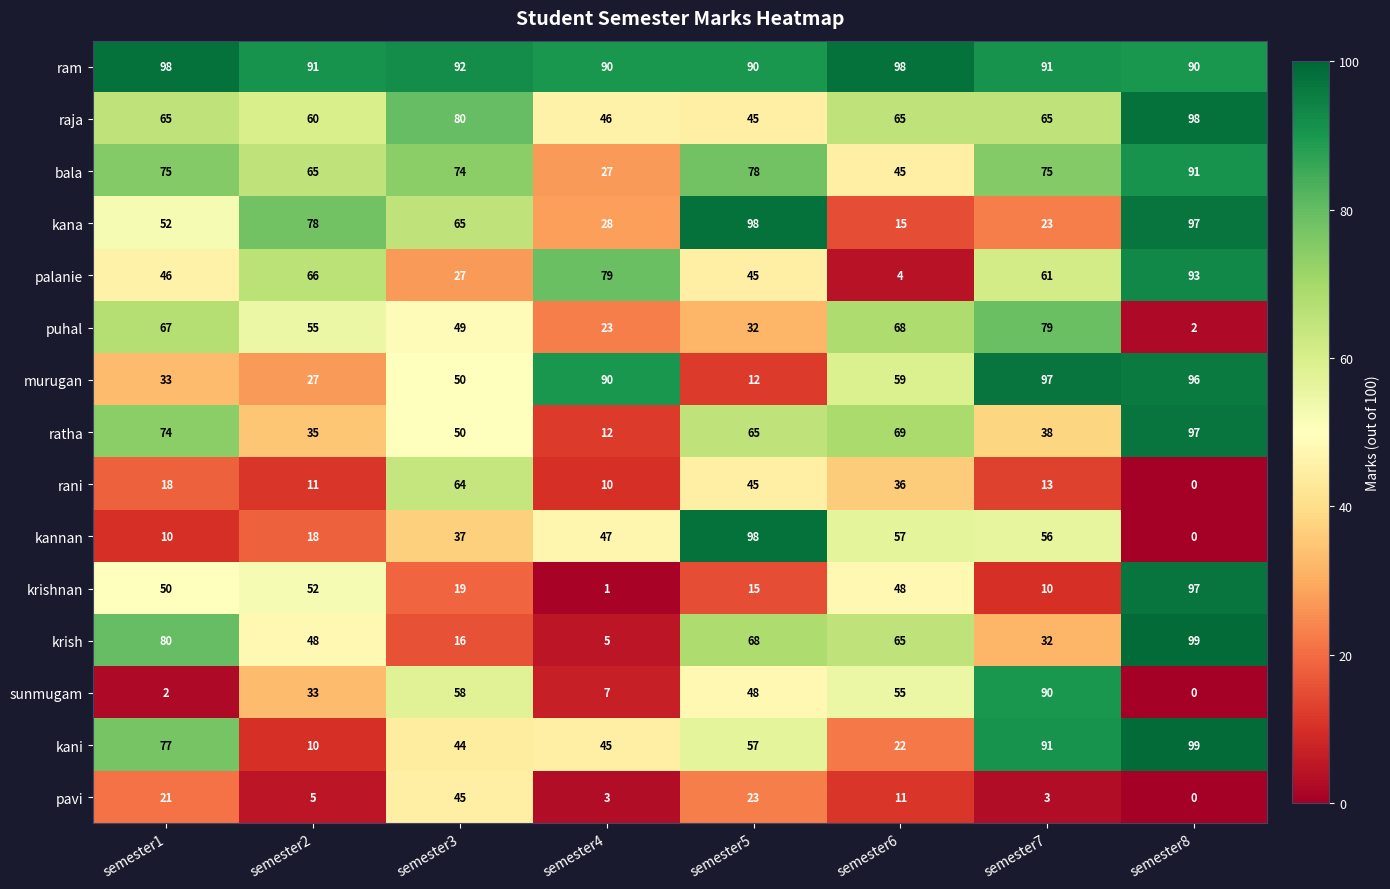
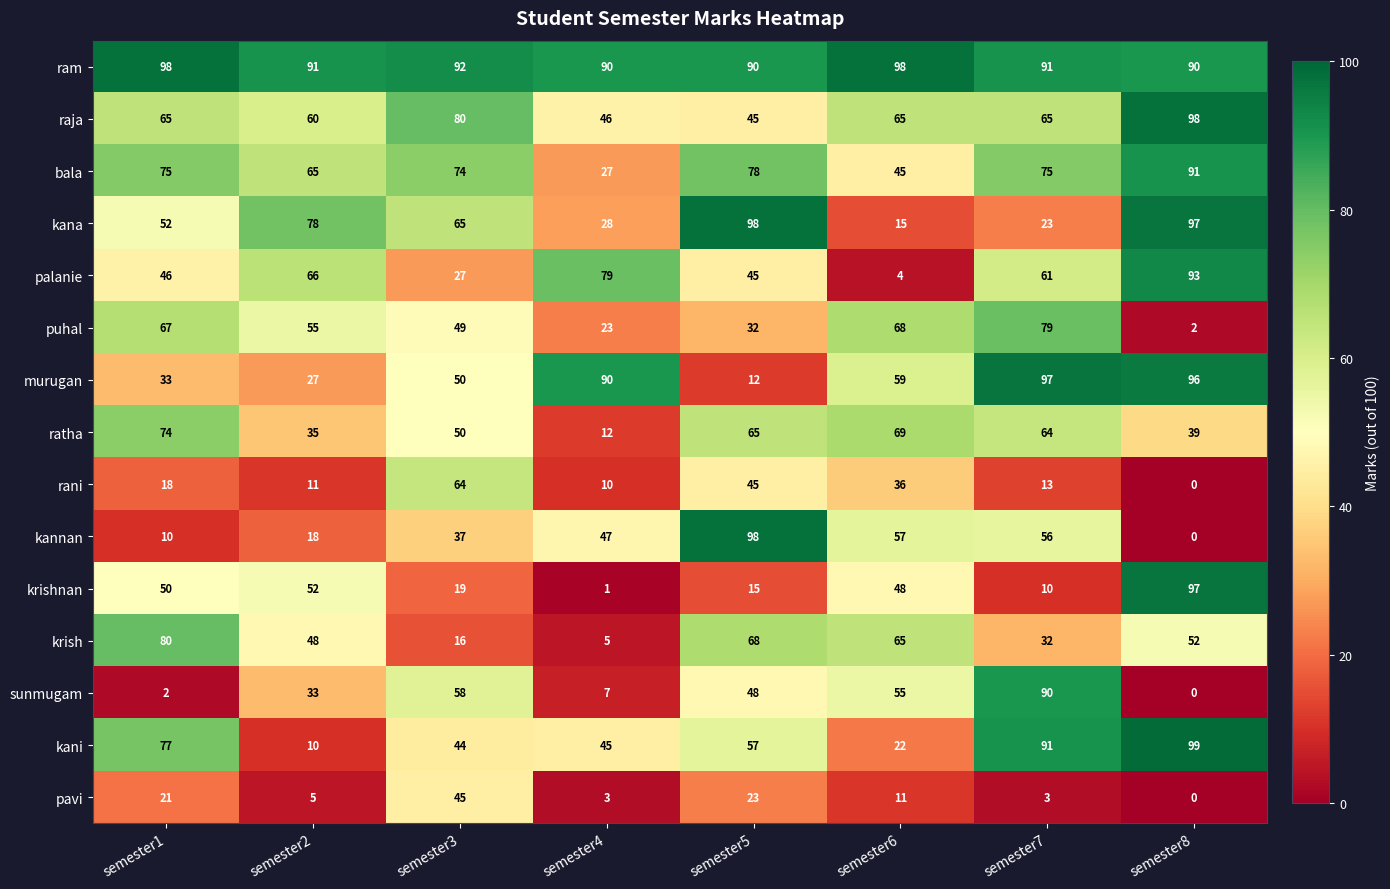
  {
    "ram": {
      "semester1": 98,
      "semester2": 91,
      "semester3": 92,
      "semester4": 90,
      "semester5": 90,
      "semester6": 98,
      "semester7": 91,
      "semester8": 90
    },
    "raja": {
      "semester1": 65,
      "semester2": 60,
      "semester3": 80,
      "semester4": 46,
      "semester5": 45,
      "semester6": 65,
      "semester7": 65,
      "semester8": 98
    },
    "bala": {
      "semester1": 75,
      "semester2": 65,
      "semester3": 74,
      "semester4": 27,
      "semester5": 78,
      "semester6": 45,
      "semester7": 75,
      "semester8": 91
    },
    "kana": {
      "semester1": 52,
      "semester2": 78,
      "semester3": 65,
      "semester4": 28,
      "semester5": 98,
      "semester6": 15,
      "semester7": 23,
      "semester8": 97
    },
    "palanie": {
      "semester1": 46,
      "semester2": 66,
      "semester3": 27,
      "semester4": 79,
      "semester5": 45,
      "semester6": 4,
      "semester7": 61,
      "semester8": 93
    },
    "puhal": {
      "semester1": 67,
      "semester2": 55,
      "semester3": 49,
      "semester4": 23,
      "semester5": 32,
      "semester6": 68,
      "semester7": 79,
      "semester8": 2
    },
    "murugan": {
      "semester1": 33,
      "semester2": 27,
      "semester3": 50,
      "semester4": 90,
      "semester5": 12,
      "semester6": 59,
      "semester7": 97,
      "semester8": 96
    },
    "ratha": {
      "semester1": 74,
      "semester2": 35,
      "semester3": 50,
      "semester4": 12,
      "semester5": 65,
      "semester6": 69,
-     "semester7": 38,
-     "semester8": 97
+     "semester7": 64,
+     "semester8": 39
    },
    "rani": {
      "semester1": 18,
      "semester2": 11,
      "semester3": 64,
      "semester4": 10,
      "semester5": 45,
      "semester6": 36,
      "semester7": 13,
      "semester8": 0
    },
    "kannan": {
      "semester1": 10,
      "semester2": 18,
      "semester3": 37,
      "semester4": 47,
      "semester5": 98,
      "semester6": 57,
      "semester7": 56,
      "semester8": 0
    },
    "krishnan": {
      "semester1": 50,
      "semester2": 52,
      "semester3": 19,
      "semester4": 1,
      "semester5": 15,
      "semester6": 48,
      "semester7": 10,
      "semester8": 97
    },
    "krish": {
      "semester1": 80,
      "semester2": 48,
      "semester3": 16,
      "semester4": 5,
      "semester5": 68,
      "semester6": 65,
      "semester7": 32,
-     "semester8": 99
+     "semester8": 52
    },
    "sunmugam": {
      "semester1": 2,
      "semester2": 33,
      "semester3": 58,
      "semester4": 7,
      "semester5": 48,
      "semester6": 55,
      "semester7": 90,
      "semester8": 0
    },
    "kani": {
      "semester1": 77,
      "semester2": 10,
      "semester3": 44,
      "semester4": 45,
      "semester5": 57,
      "semester6": 22,
      "semester7": 91,
      "semester8": 99
    },
    "pavi": {
      "semester1": 21,
      "semester2": 5,
      "semester3": 45,
      "semester4": 3,
      "semester5": 23,
      "semester6": 11,
      "semester7": 3,
      "semester8": 0
    }
  }
